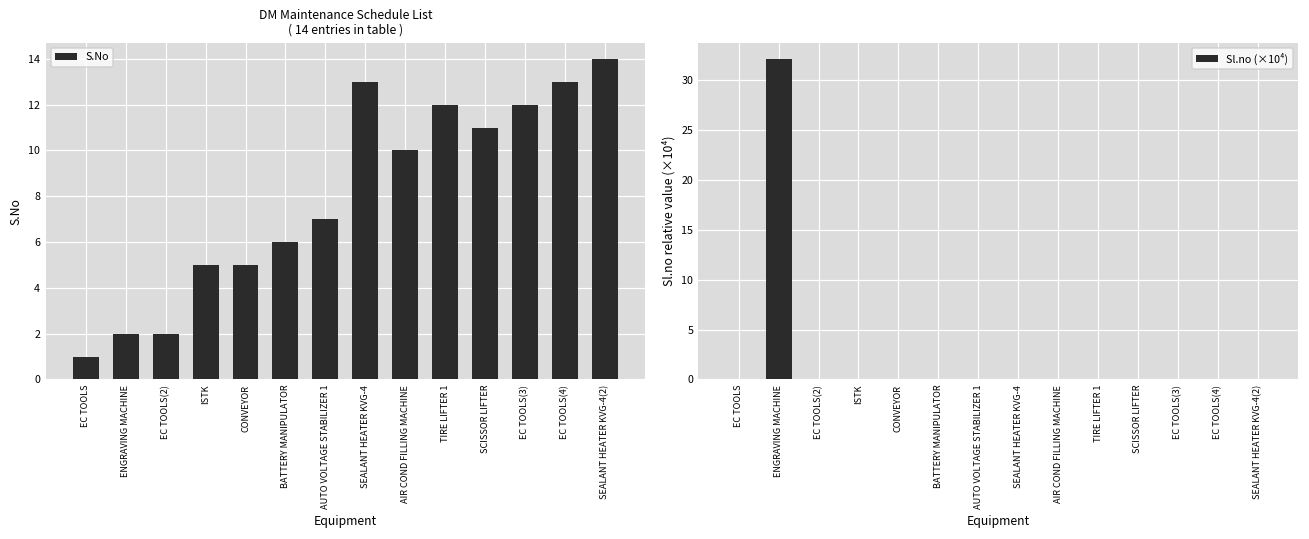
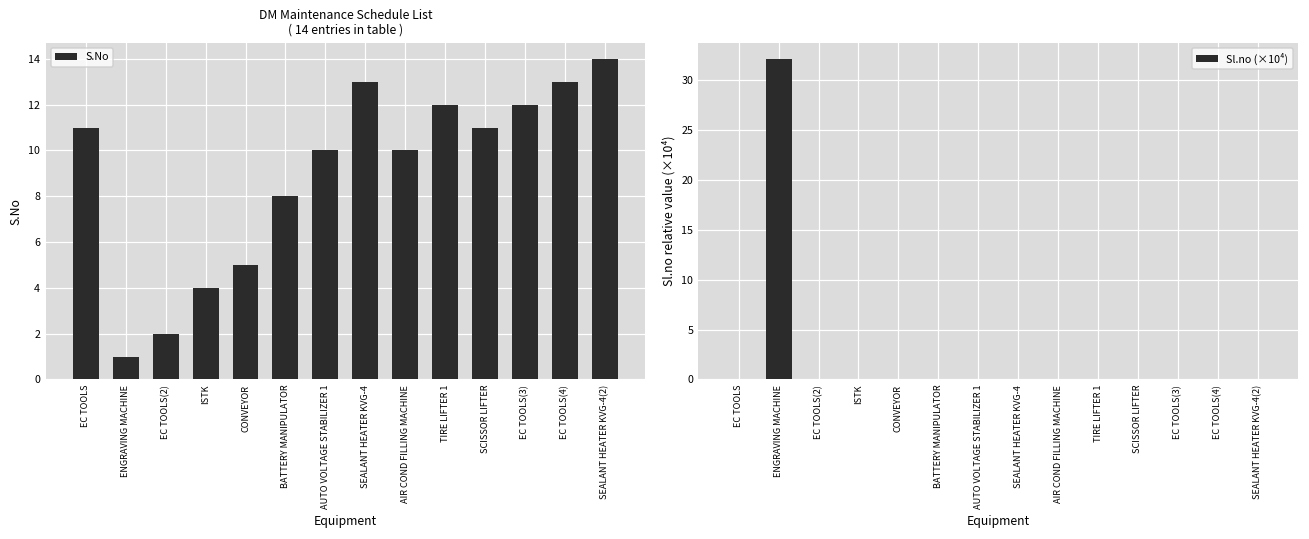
  {
    "DM Maintenance Schedule List ( 14 entries in table )": {
-     "EC TOOLS": 1,
-     "ENGRAVING MACHINE": 2,
+     "EC TOOLS": 11,
+     "ENGRAVING MACHINE": 1,
      "EC TOOLS(2)": 2,
-     "ISTK": 5,
+     "ISTK": 4,
      "CONVEYOR": 5,
-     "BATTERY MANIPULATOR": 6,
-     "AUTO VOLTAGE STABILIZER 1": 7,
+     "BATTERY MANIPULATOR": 8,
+     "AUTO VOLTAGE STABILIZER 1": 10,
      "SEALANT HEATER KVG-4": 13,
      "AIR COND FILLING MACHINE": 10,
      "TIRE LIFTER 1": 12,
      "SCISSOR LIFTER": 11,
      "EC TOOLS(3)": 12,
      "EC TOOLS(4)": 13,
      "SEALANT HEATER KVG-4(2)": 14
    }
  }
